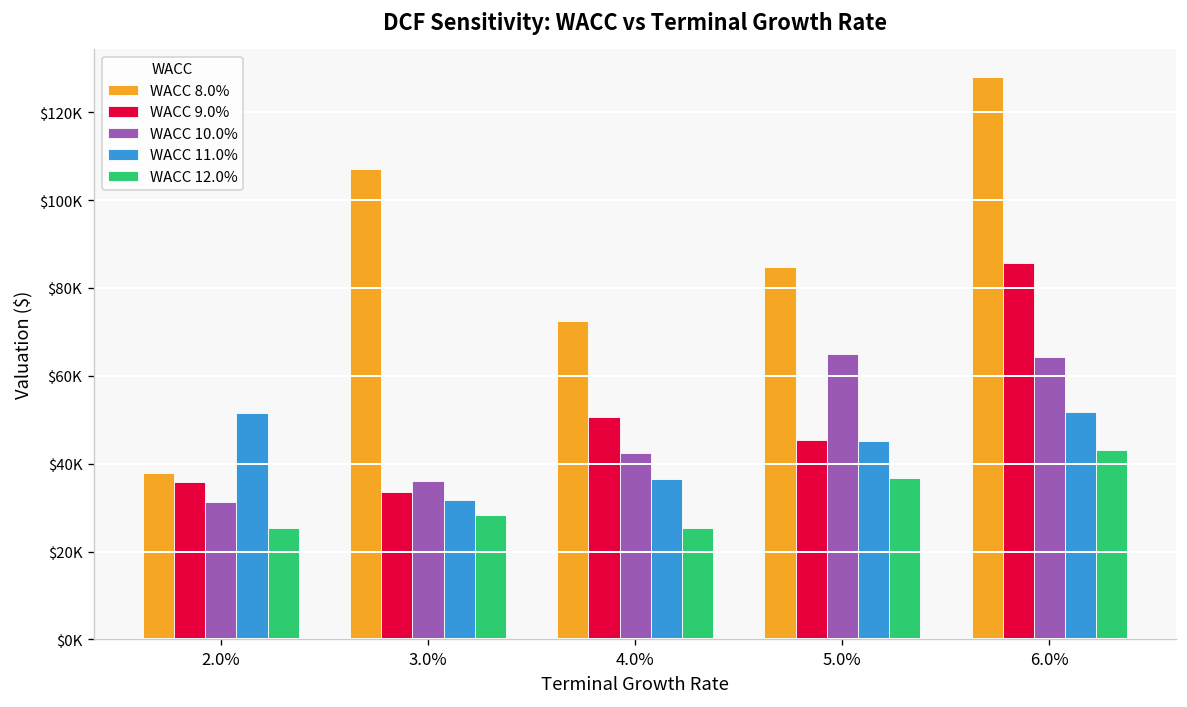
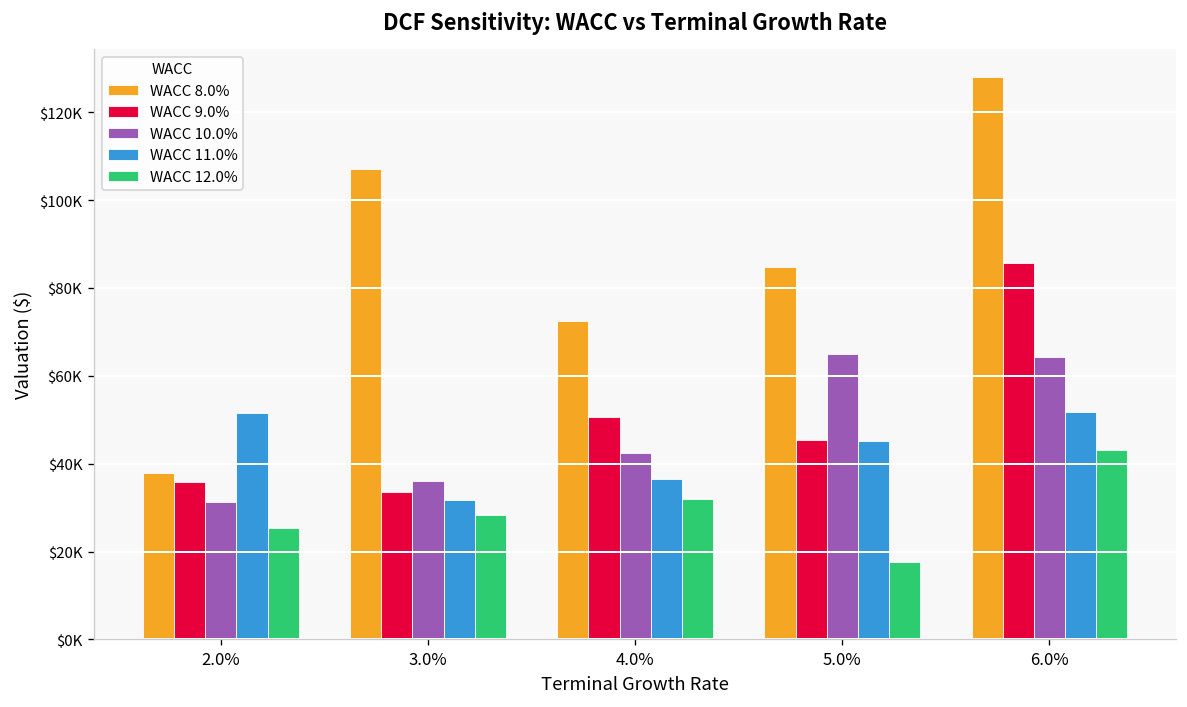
  {
    "WACC 8.0%": {
      "2.0%": "$38000",
      "3.0%": "$107000",
      "4.0%": "$72000",
      "5.0%": "$85000",
      "6.0%": "$128000"
    },
    "WACC 9.0%": {
      "2.0%": "$36000",
      "3.0%": "$34000",
      "4.0%": "$51000",
      "5.0%": "$45000",
      "6.0%": "$86000"
    },
    "WACC 10.0%": {
      "2.0%": "$31000",
      "3.0%": "$36000",
      "4.0%": "$42000",
      "5.0%": "$65000",
      "6.0%": "$64000"
    },
    "WACC 11.0%": {
      "2.0%": "$52000",
      "3.0%": "$32000",
      "4.0%": "$36000",
      "5.0%": "$45000",
      "6.0%": "$52000"
    },
    "WACC 12.0%": {
      "2.0%": "$25000",
      "3.0%": "$28000",
-     "4.0%": "$25000",
-     "5.0%": "$37000",
+     "4.0%": "$32000",
+     "5.0%": "$18000",
      "6.0%": "$43000"
    }
  }
